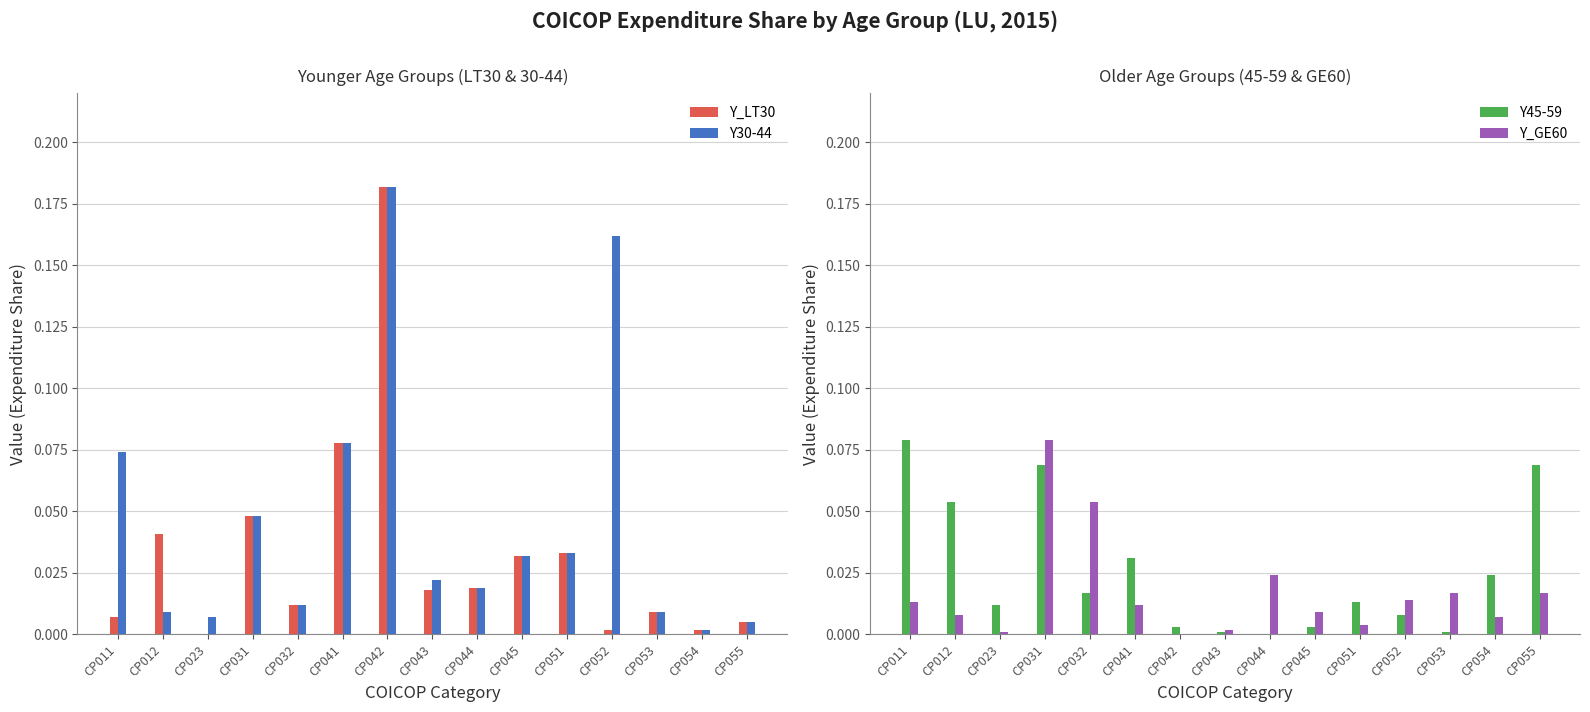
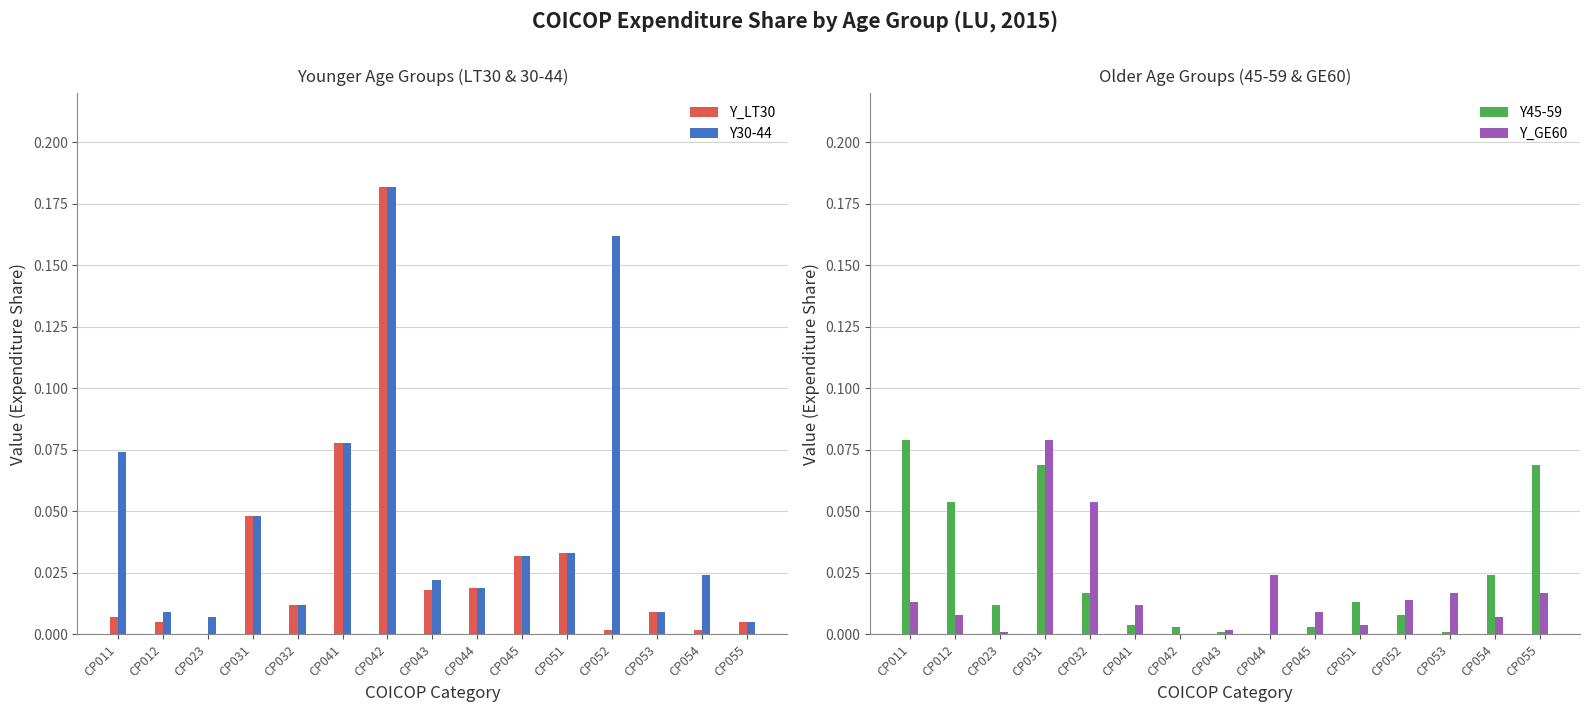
  {
    "Younger Age Groups (LT30 & 30-44)": {
      "Y_LT30": {
        "CP011": 0.007,
-       "CP012": 0.041,
+       "CP012": 0.005,
        "CP023": 0.000,
        "CP031": 0.048,
        "CP032": 0.012,
        "CP041": 0.078,
        "CP042": 0.182,
        "CP043": 0.018,
        "CP044": 0.019,
        "CP045": 0.032,
        "CP051": 0.033,
        "CP052": 0.002,
        "CP053": 0.009,
        "CP054": 0.002,
        "CP055": 0.005
      },
      "Y30-44": {
        "CP011": 0.074,
        "CP012": 0.009,
        "CP023": 0.007,
        "CP031": 0.048,
        "CP032": 0.012,
        "CP041": 0.078,
        "CP042": 0.182,
        "CP043": 0.022,
        "CP044": 0.019,
        "CP045": 0.032,
        "CP051": 0.033,
        "CP052": 0.162,
        "CP053": 0.009,
-       "CP054": 0.002,
+       "CP054": 0.024,
        "CP055": 0.005
      }
    },
    "Older Age Groups (45-59 & GE60)": {
      "Y45-59": {
        "CP011": 0.079,
        "CP012": 0.054,
        "CP023": 0.012,
        "CP031": 0.069,
        "CP032": 0.017,
-       "CP041": 0.031,
+       "CP041": 0.004,
        "CP042": 0.003,
        "CP044": 0.000,
        "CP045": 0.003,
        "CP051": 0.013,
        "CP052": 0.008,
        "CP054": 0.024,
        "CP055": 0.069
      },
      "Y_GE60": {
        "CP011": 0.013,
        "CP012": 0.008,
        "CP031": 0.079,
        "CP032": 0.054,
        "CP041": 0.012,
        "CP042": 0.000,
        "CP043": 0.002,
        "CP044": 0.024,
        "CP045": 0.009,
        "CP051": 0.004,
        "CP052": 0.014,
        "CP053": 0.017,
        "CP054": 0.007,
        "CP055": 0.017
      }
    }
  }
